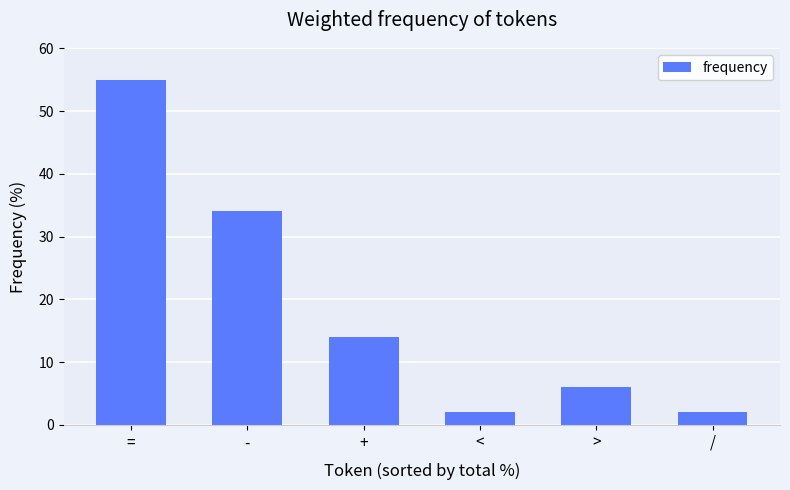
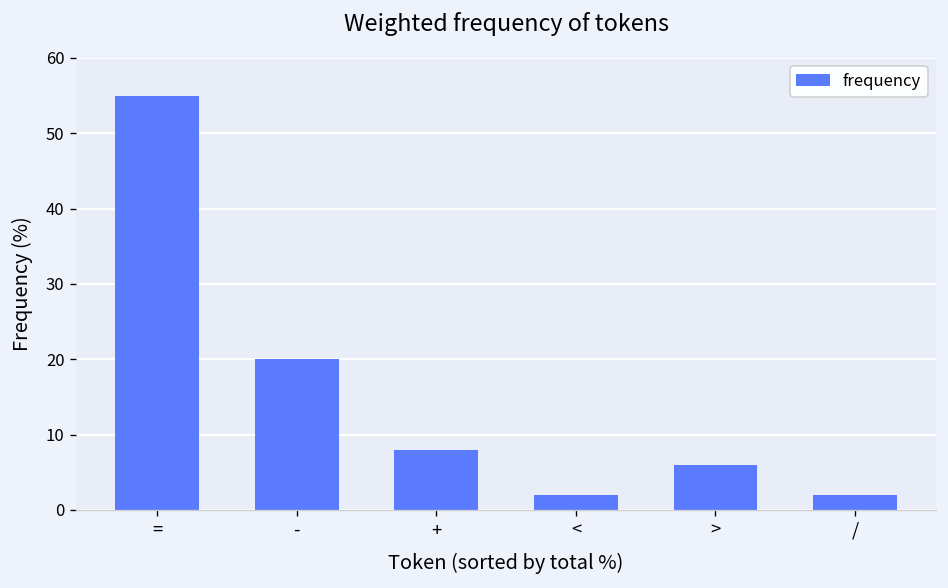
  {
    "=": 55,
-   "-": 34,
-   "+": 14,
+   "-": 20,
+   "+": 8,
    "<": 2,
    ">": 6,
    "/": 2
  }
